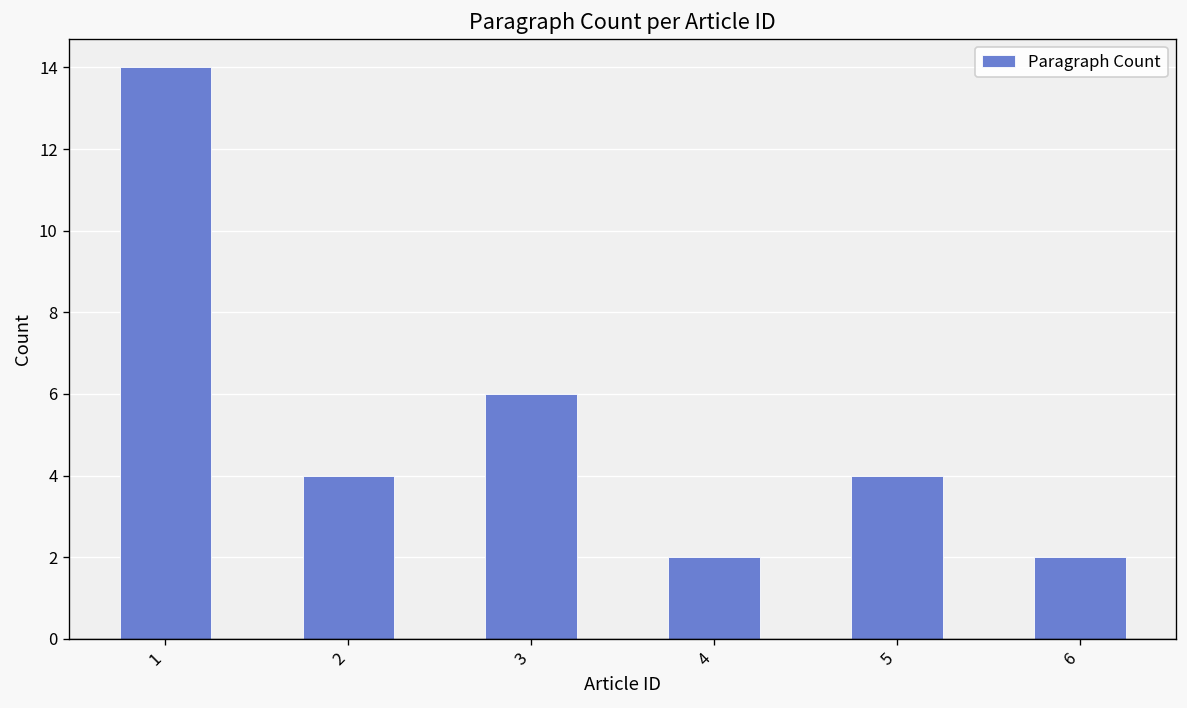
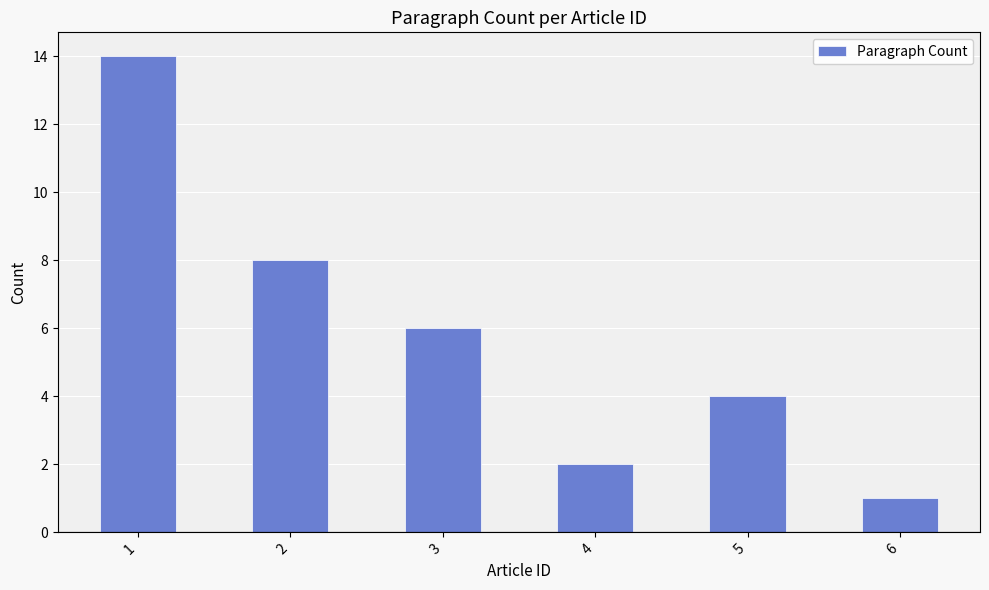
  {
    "1": 14,
-   "2": 4,
+   "2": 8,
    "3": 6,
    "4": 2,
    "5": 4,
-   "6": 2
+   "6": 1
  }
